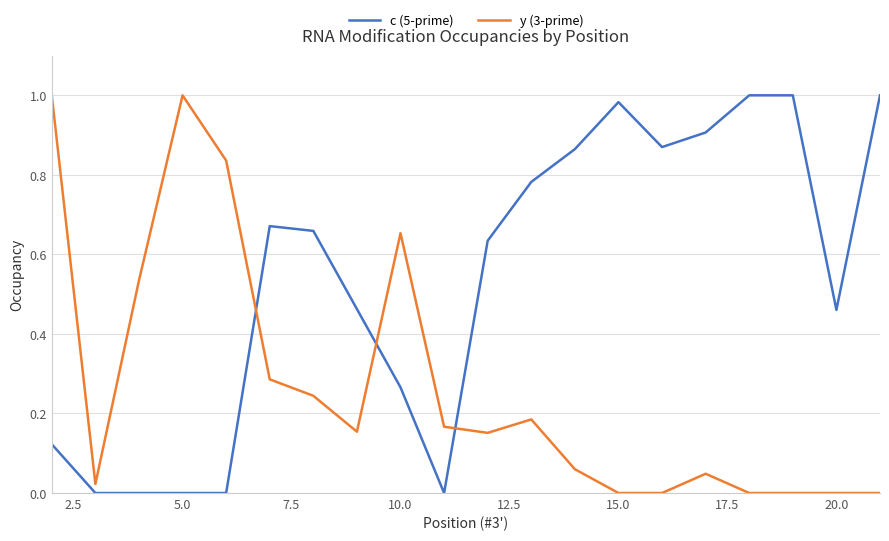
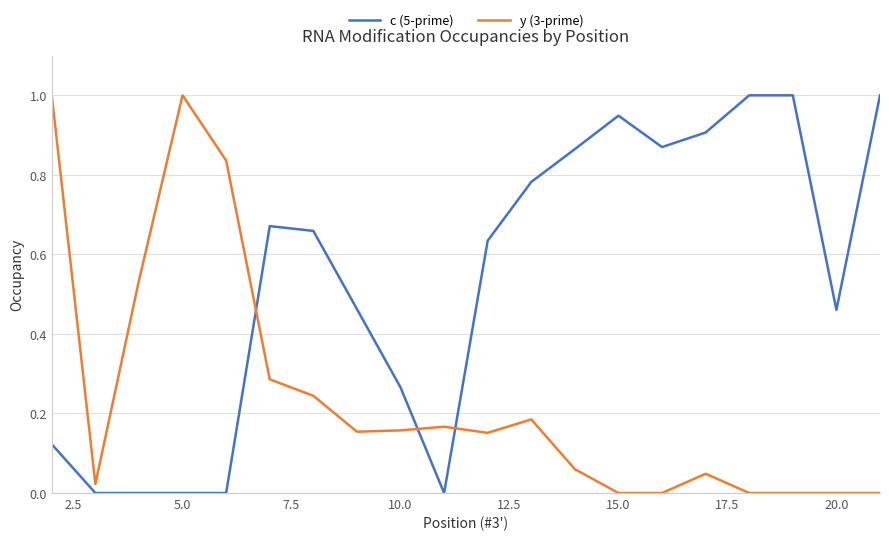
  {
    "c (5-prime)": {
      "5.0": 0.00,
      "10.0": 0.27,
-     "15.0": 0.98,
+     "15.0": 0.95,
      "20.0": 0.46
    },
    "y (3-prime)": {
      "5.0": 1.00,
-     "10.0": 0.65,
+     "10.0": 0.16,
      "15.0": 0.00,
      "20.0": 0.00
    }
  }
